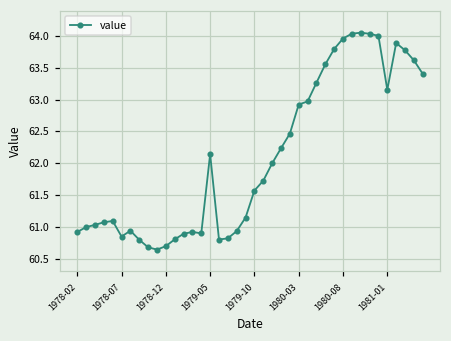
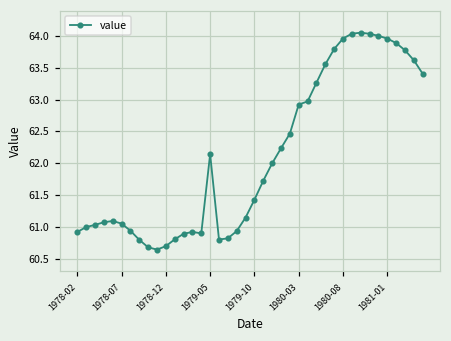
  {
    "1978-02": 60.9,
-   "1978-07": 60.8,
+   "1978-07": 61.0,
    "1978-12": 60.7,
    "1979-05": 62.1,
-   "1979-10": 61.6,
+   "1979-10": 61.4,
    "1980-03": 62.9,
    "1980-08": 64.0,
-   "1981-01": 63.2
+   "1981-01": 64.0
  }
